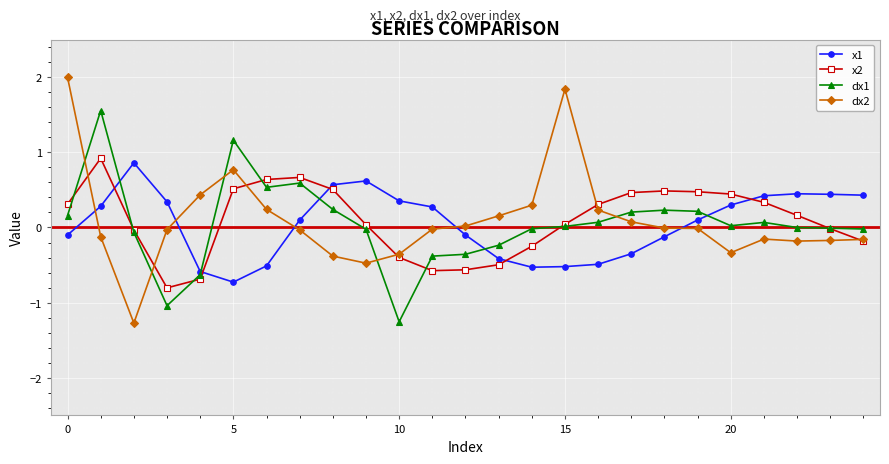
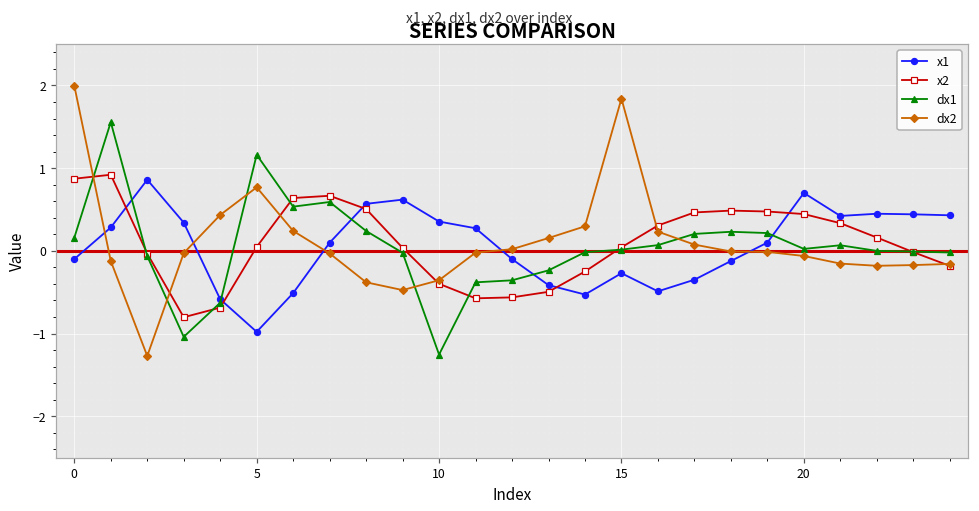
  {
    "x1": {
      "0": -0.1,
-     "5": -0.7,
+     "5": -1.0,
      "10": 0.4,
-     "15": -0.5,
-     "20": 0.3
+     "15": -0.3,
+     "20": 0.7
    },
    "x2": {
-     "0": 0.3,
-     "5": 0.5,
+     "0": 0.9,
+     "5": 0.0,
      "10": -0.4,
      "20": 0.4
    },
    "dx1": {
      "0": 0.2,
      "5": 1.2,
      "10": -1.3,
      "20": 0.0
    },
    "dx2": {
      "0": 2.0,
      "5": 0.8,
      "10": -0.4,
      "15": 1.8,
-     "20": -0.3
+     "20": -0.1
    }
  }
